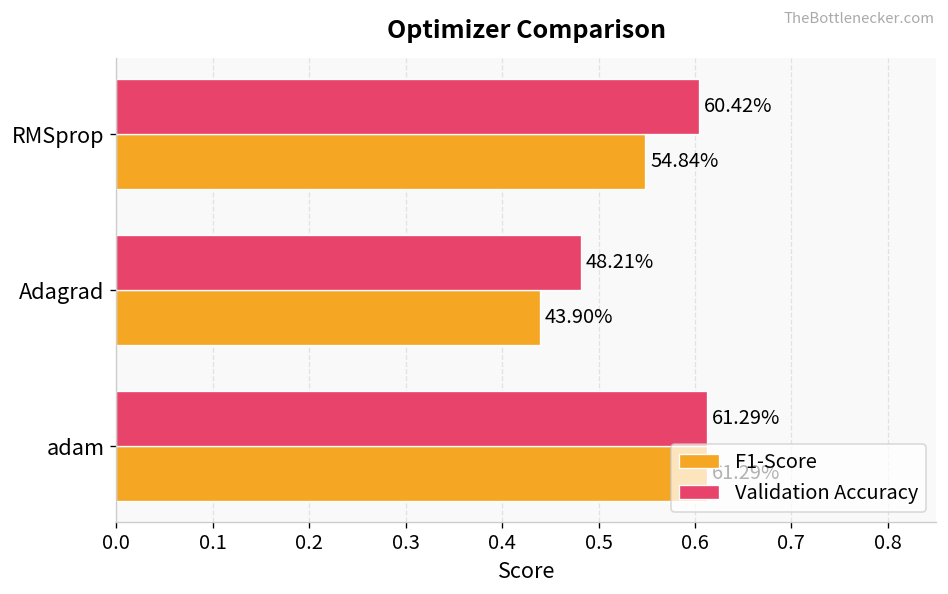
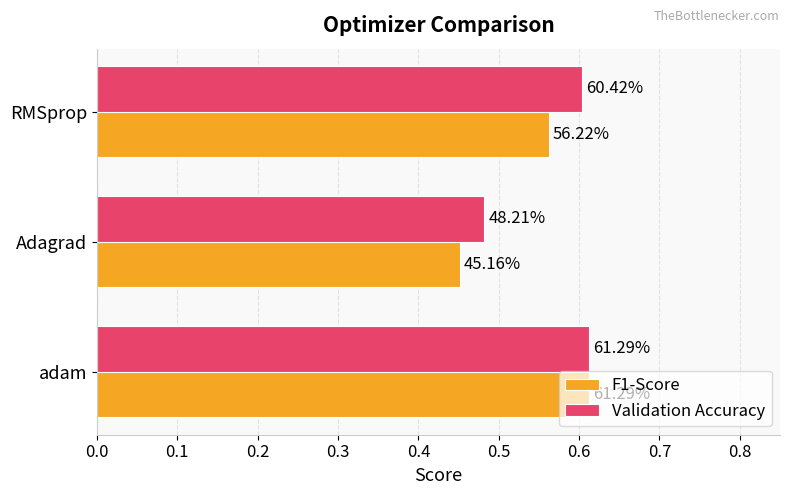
  {
    "F1-Score": {
-     "RMSprop": "54.84%",
-     "Adagrad": "43.90%"
+     "RMSprop": "56.22%",
+     "Adagrad": "45.16%"
    },
    "Validation Accuracy": {
      "RMSprop": "60.42%",
      "Adagrad": "48.21%",
      "adam": "61.29%"
    }
  }
